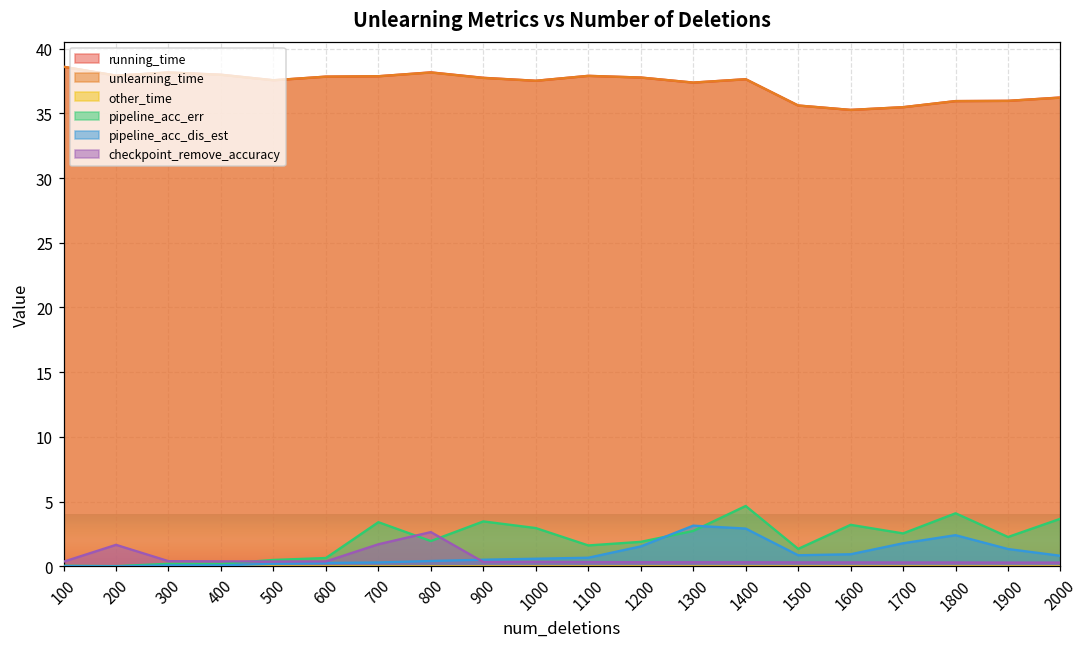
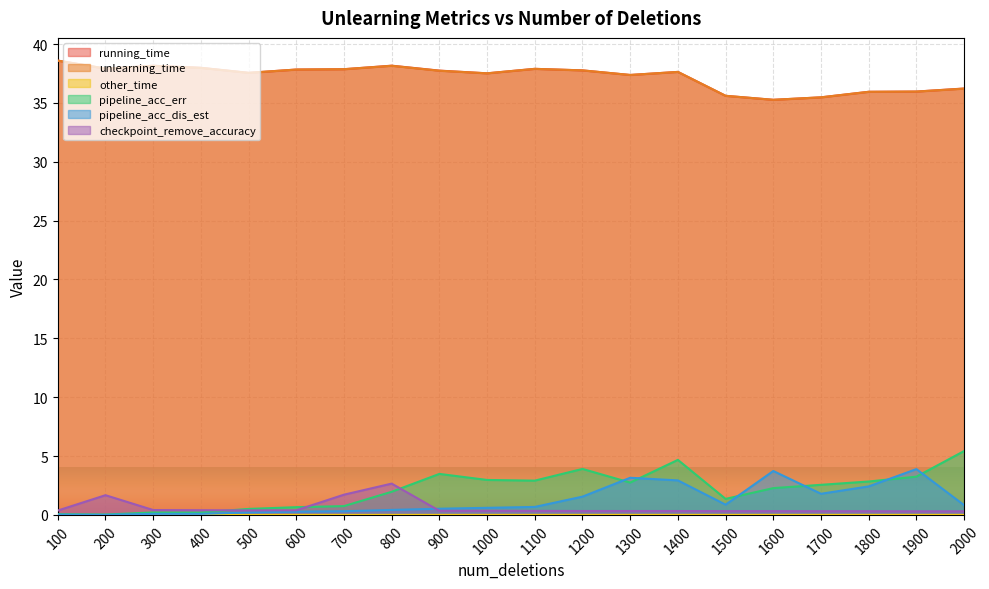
  {
    "pipeline_acc_err": {
      "600": 0.7,
-     "700": 3.4,
+     "700": 0.7,
      "800": 2.0,
      "900": 3.5,
      "1000": 3.0,
-     "1100": 1.6,
-     "1200": 1.9,
+     "1100": 2.9,
+     "1200": 3.9,
      "1300": 2.7,
      "1400": 4.7,
      "1500": 1.4,
-     "1600": 3.2,
+     "1600": 2.3,
      "1700": 2.6,
-     "1800": 4.1,
-     "1900": 2.3,
-     "2000": 3.7
+     "1800": 2.8,
+     "1900": 3.2,
+     "2000": 5.4
    },
    "pipeline_acc_dis_est": {
      "700": 0.3,
      "800": 0.4,
      "1000": 0.6,
      "1100": 0.7,
      "1200": 1.6,
      "1300": 3.2,
      "1400": 2.9,
      "1500": 0.9,
-     "1600": 0.9,
+     "1600": 3.7,
      "1700": 1.8,
      "1800": 2.4,
-     "1900": 1.4,
+     "1900": 3.9,
      "2000": 0.8
    },
    "checkpoint_remove_accuracy": {
      "100": 0.4,
      "200": 1.7,
      "700": 1.7,
      "800": 2.7,
      "1000": 0.4,
      "1100": 0.3,
      "1200": 0.3,
      "1300": 0.3,
      "1400": 0.3,
      "1500": 0.3,
      "1600": 0.3,
      "1700": 0.3,
      "1800": 0.3,
      "1900": 0.3,
      "2000": 0.3
    }
  }
